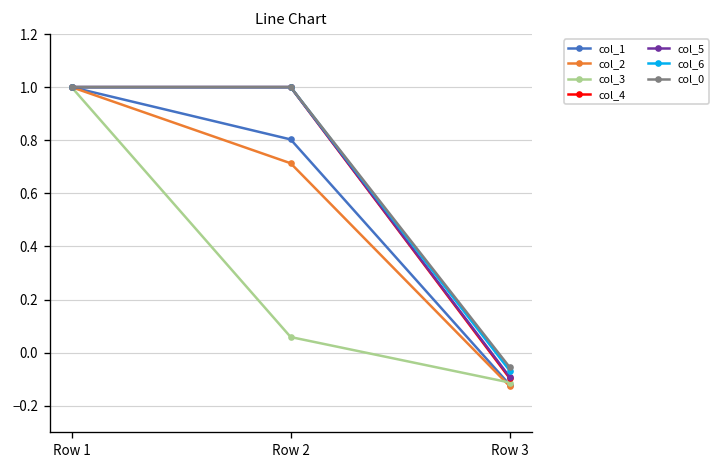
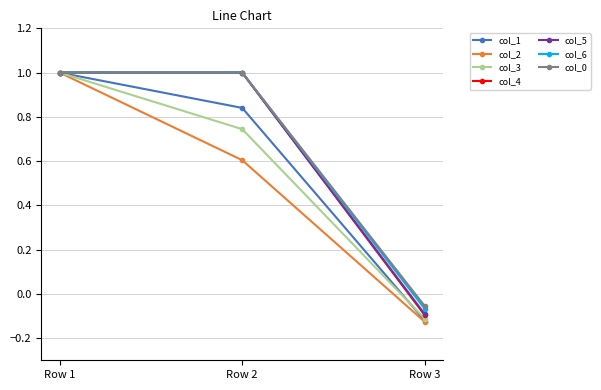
  {
    "col_1": {
-     "Row 2": 0.80
+     "Row 2": 0.84
    },
    "col_2": {
-     "Row 2": 0.71
+     "Row 2": 0.60
    },
    "col_3": {
-     "Row 2": 0.06
+     "Row 2": 0.74
    },
    "col_6": {
      "Row 3": -0.07
    },
    "col_0": {
      "Row 3": -0.06
    }
  }
